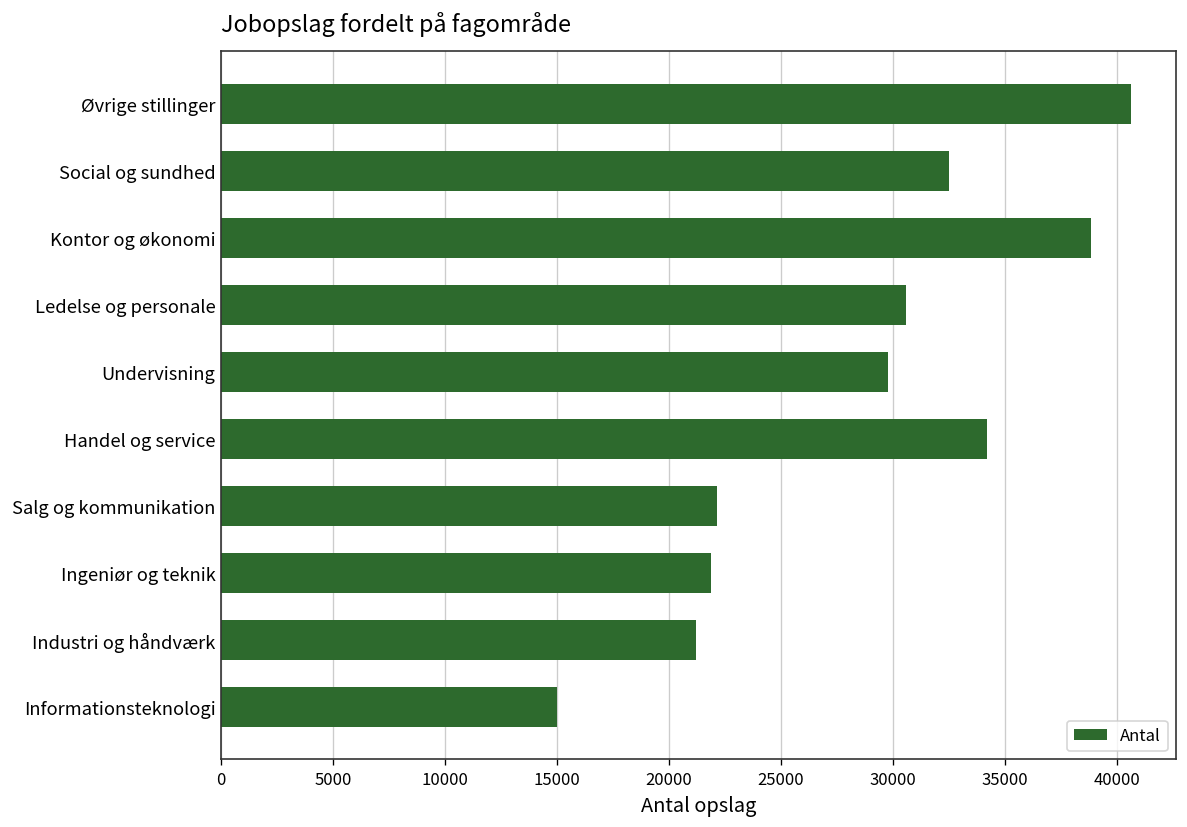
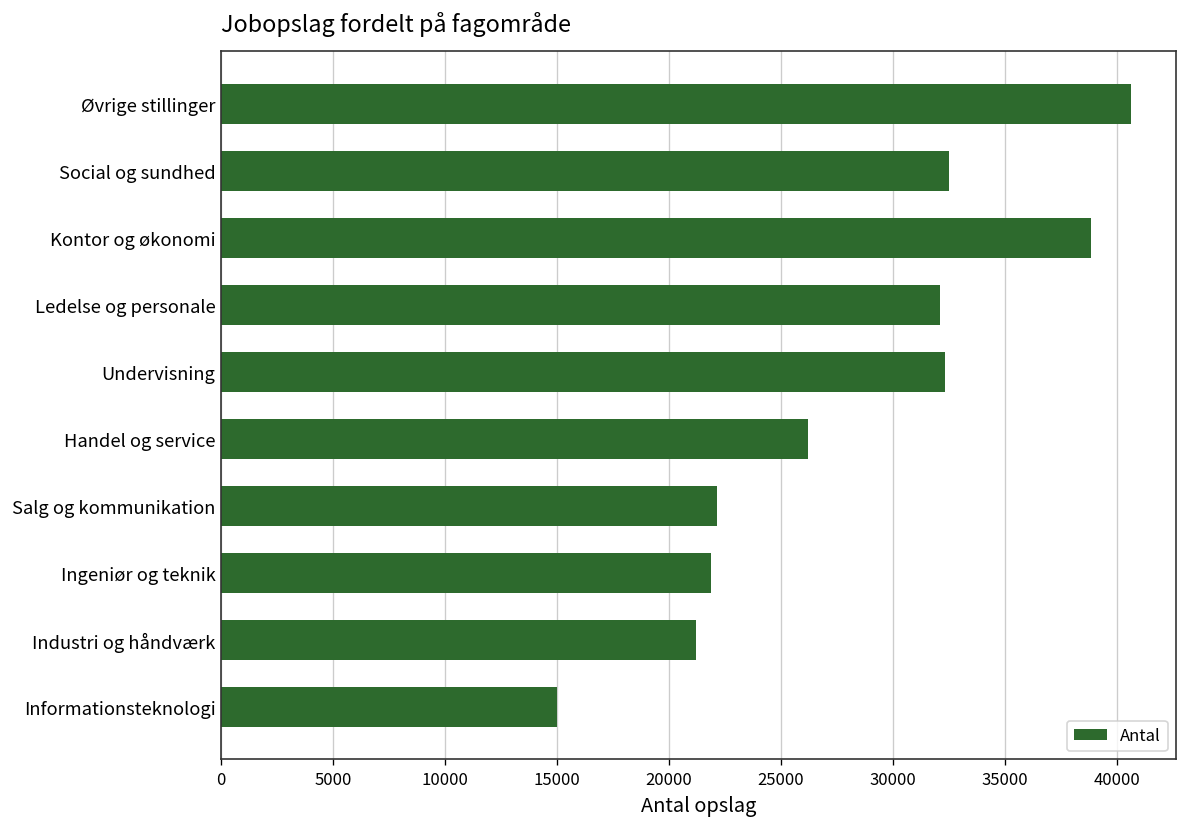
  {
    "Øvrige stillinger": 40600,
    "Social og sundhed": 32500,
    "Kontor og økonomi": 38900,
-   "Ledelse og personale": 30600,
-   "Undervisning": 29800,
-   "Handel og service": 34200,
+   "Ledelse og personale": 32100,
+   "Undervisning": 32300,
+   "Handel og service": 26200,
    "Salg og kommunikation": 22100,
    "Ingeniør og teknik": 21900,
    "Industri og håndværk": 21200,
    "Informationsteknologi": 15000
  }
